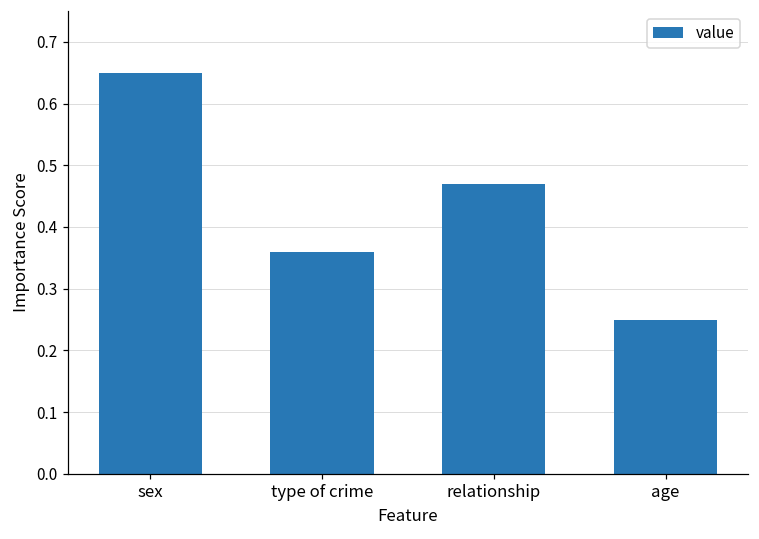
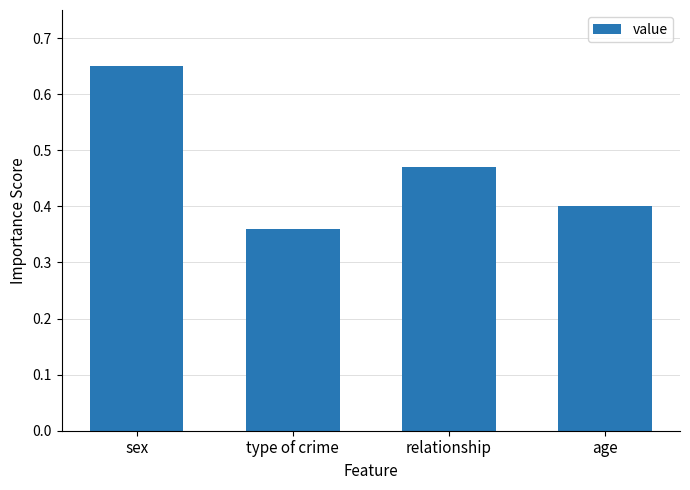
  {
    "sex": 0.65,
    "type of crime": 0.36,
    "relationship": 0.47,
-   "age": 0.25
+   "age": 0.40
  }
